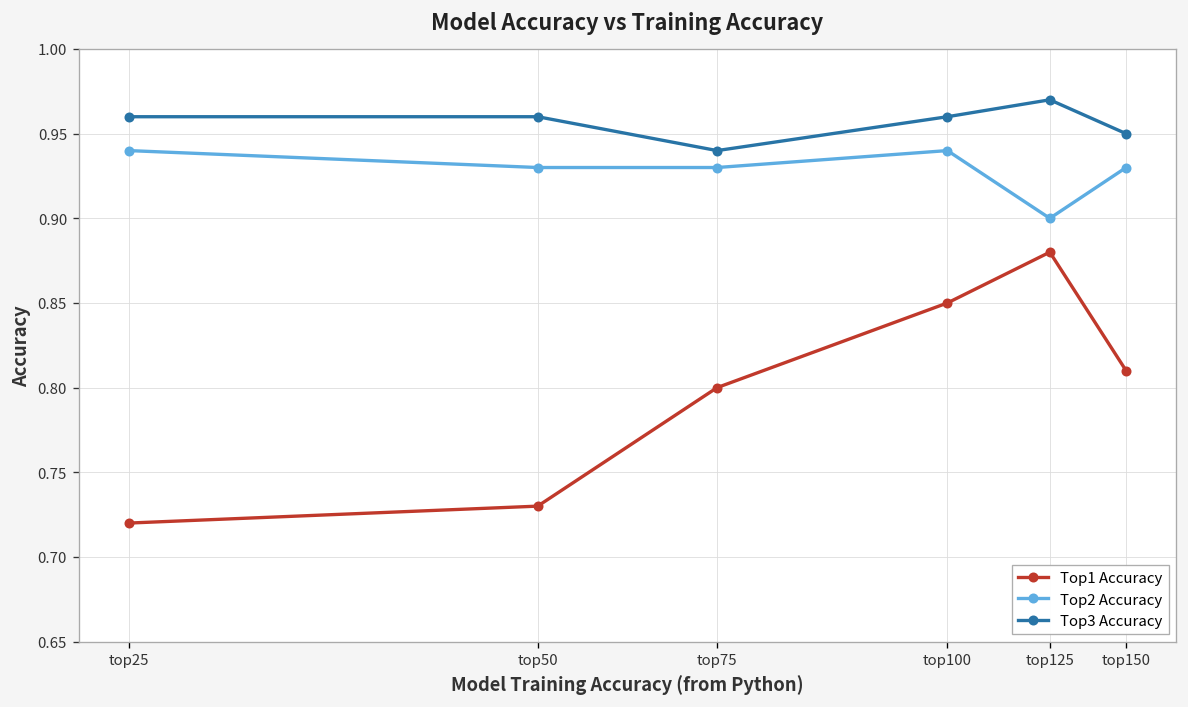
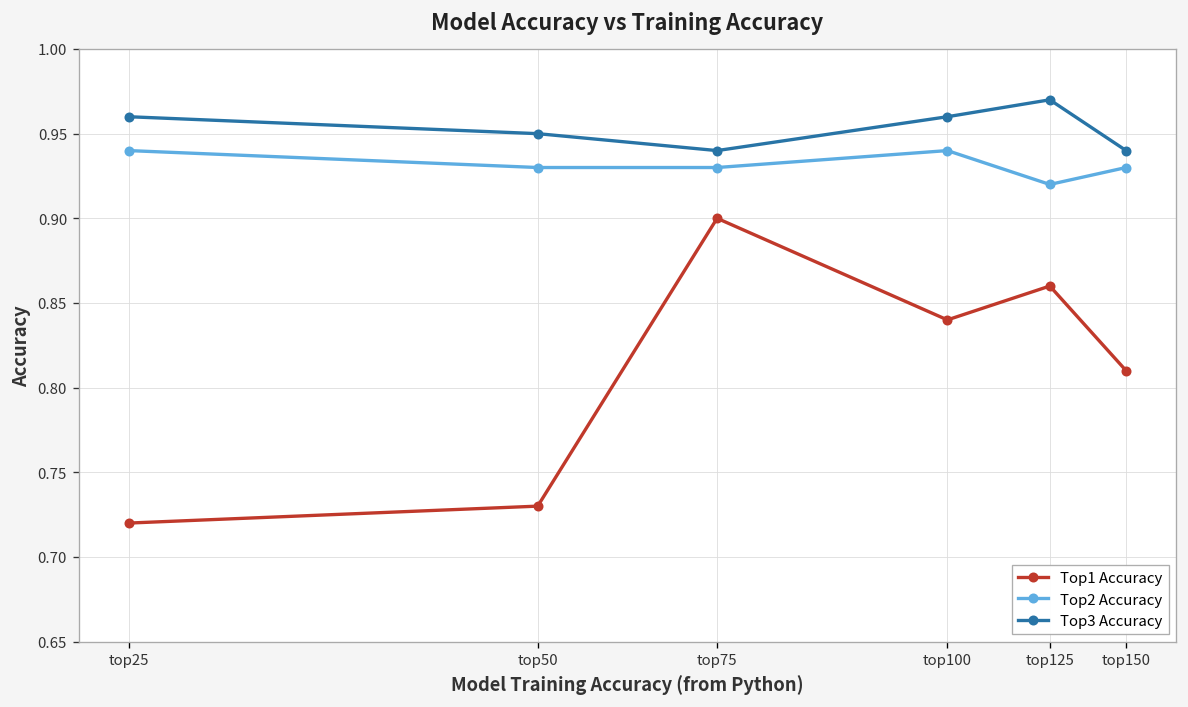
  {
    "Top1 Accuracy": {
      "top25": 0.72,
      "top50": 0.73,
-     "top75": 0.8,
-     "top100": 0.85,
-     "top125": 0.88,
+     "top75": 0.9,
+     "top100": 0.84,
+     "top125": 0.86,
      "top150": 0.81
    },
    "Top2 Accuracy": {
      "top25": 0.94,
      "top50": 0.93,
      "top75": 0.93,
      "top100": 0.94,
-     "top125": 0.90,
+     "top125": 0.92,
      "top150": 0.93
    },
    "Top3 Accuracy": {
      "top25": 0.96,
-     "top50": 0.96,
+     "top50": 0.95,
      "top75": 0.94,
      "top100": 0.96,
      "top125": 0.97,
-     "top150": 0.95
+     "top150": 0.94
    }
  }
